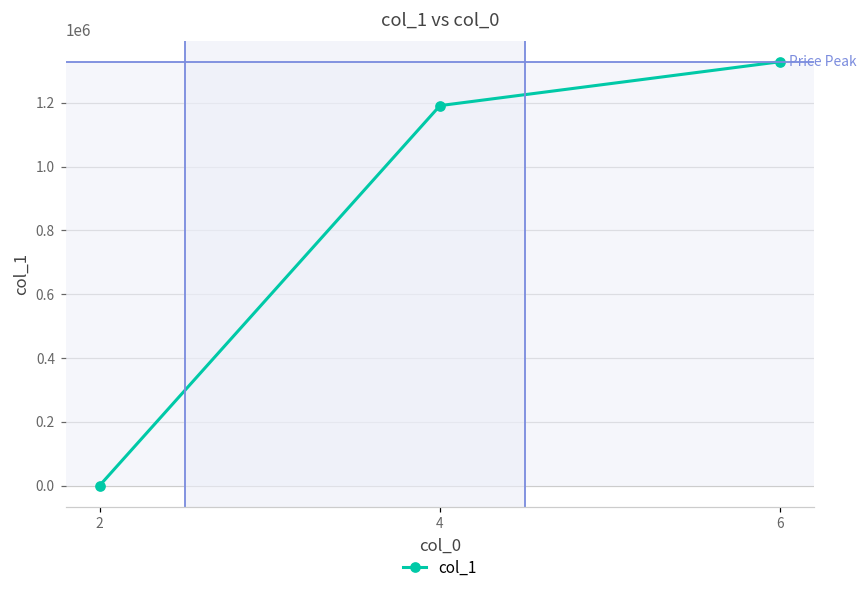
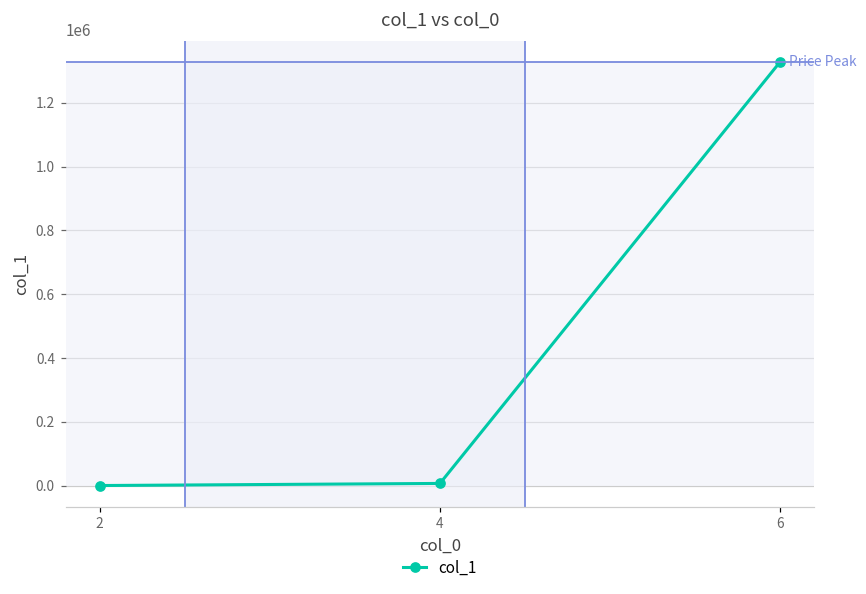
  {
    "2": 0,
-   "4": 1190000,
+   "4": 10000,
    "6": 1330000
  }
